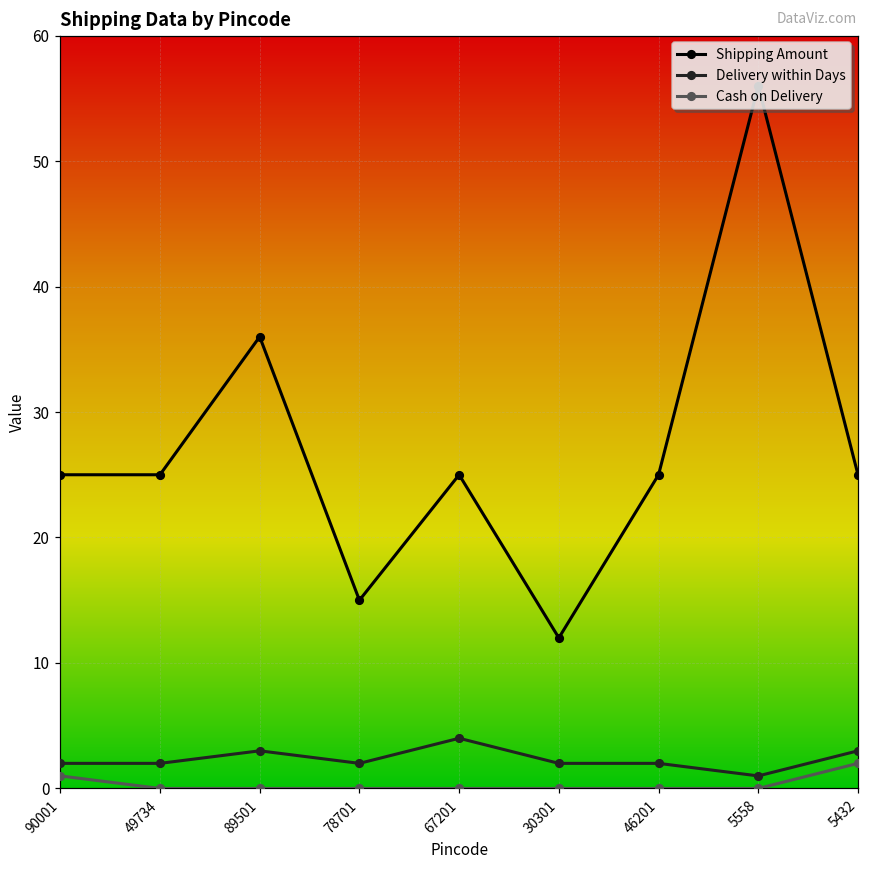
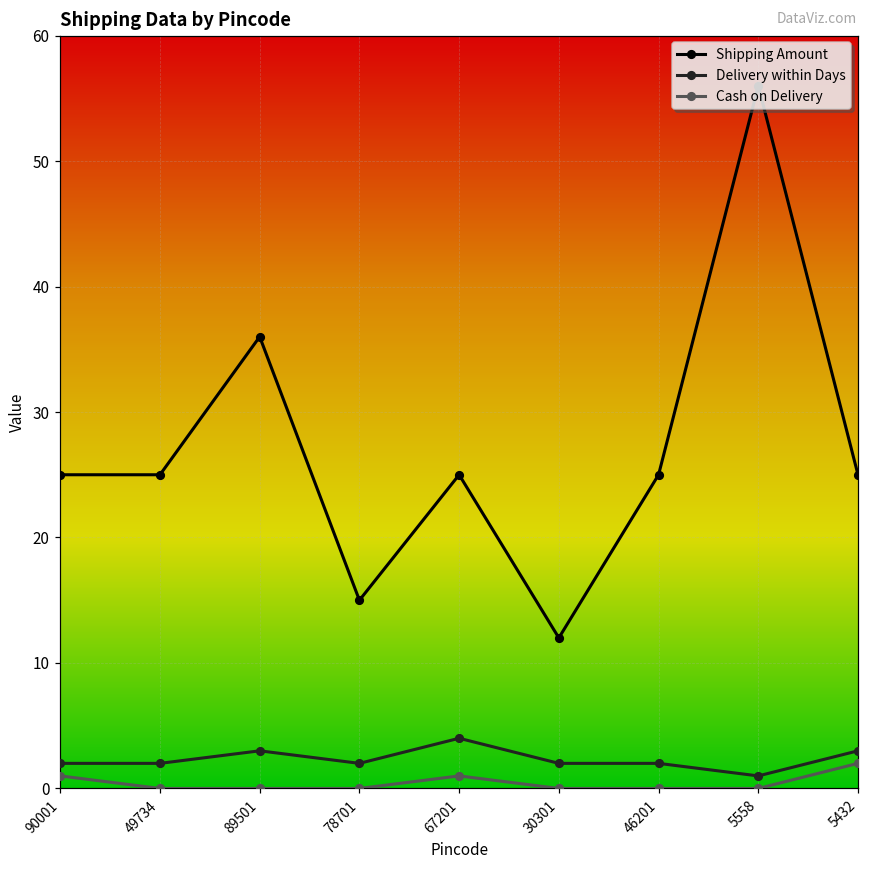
  {
    "Cash on Delivery": {
      "90001": 1,
      "49734": 0,
      "89501": 0,
      "78701": 0,
-     "67201": 0,
+     "67201": 1,
      "30301": 0,
      "46201": 0,
      "5558": 0,
      "5432": 2
    }
  }
